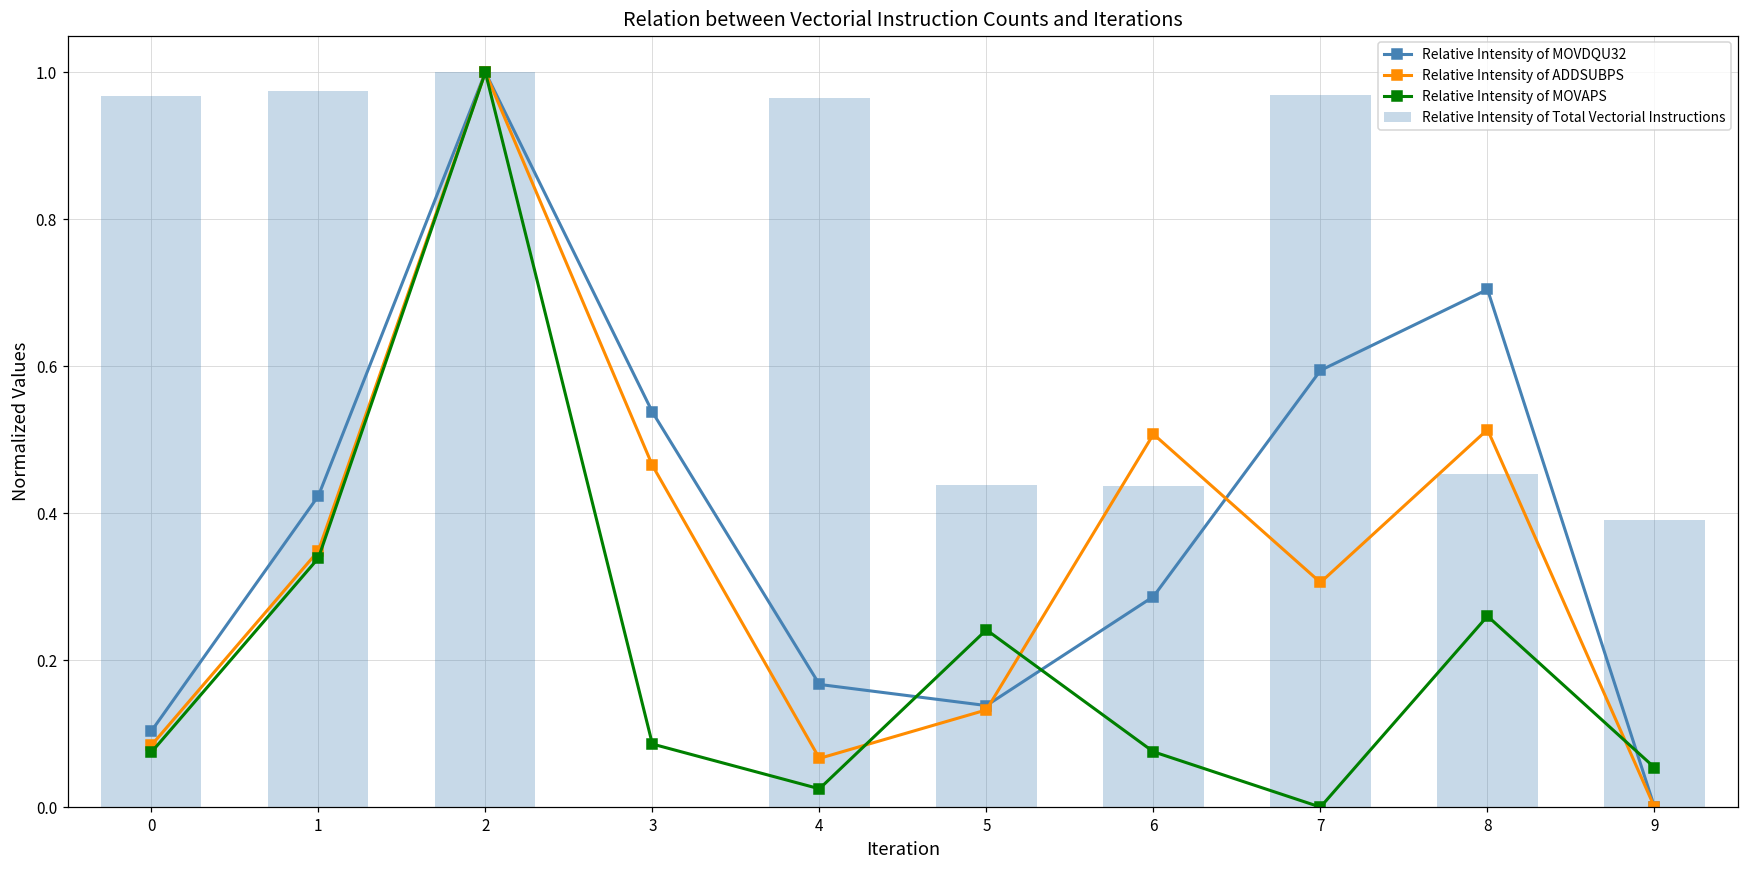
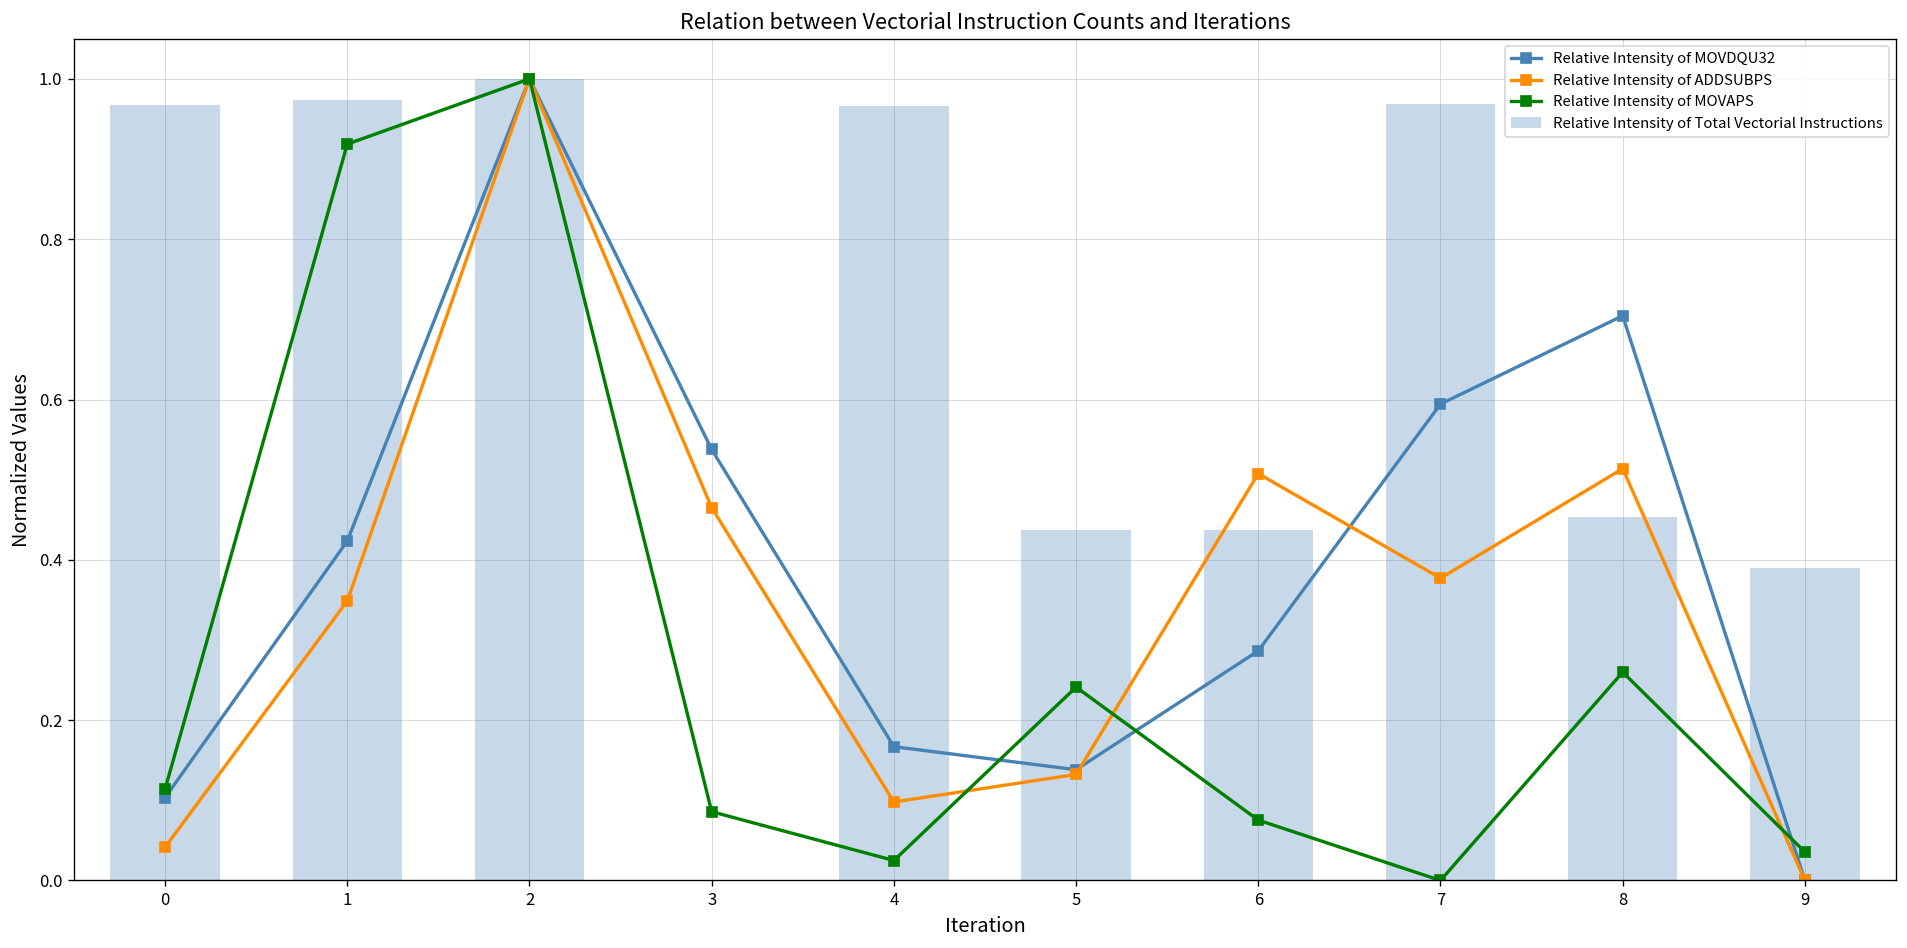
  {
    "Relative Intensity of ADDSUBPS": {
-     "0": 0.08,
+     "0": 0.04,
      "1": 0.35,
      "3": 0.47,
-     "4": 0.07,
+     "4": 0.10,
      "5": 0.13,
      "6": 0.51,
-     "7": 0.31,
+     "7": 0.38,
      "8": 0.51
    },
    "Relative Intensity of MOVAPS": {
-     "0": 0.07,
-     "1": 0.34,
+     "0": 0.11,
+     "1": 0.92,
      "3": 0.09,
      "4": 0.02,
      "5": 0.24,
      "6": 0.08,
      "7": 0.00,
      "8": 0.26,
-     "9": 0.05
+     "9": 0.04
    }
  }
